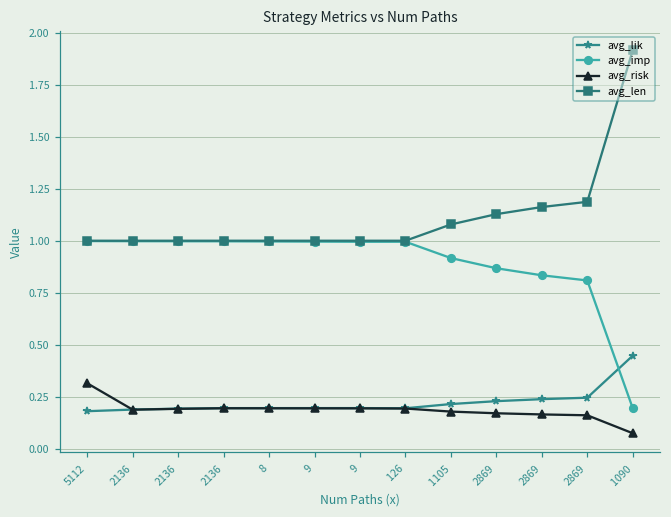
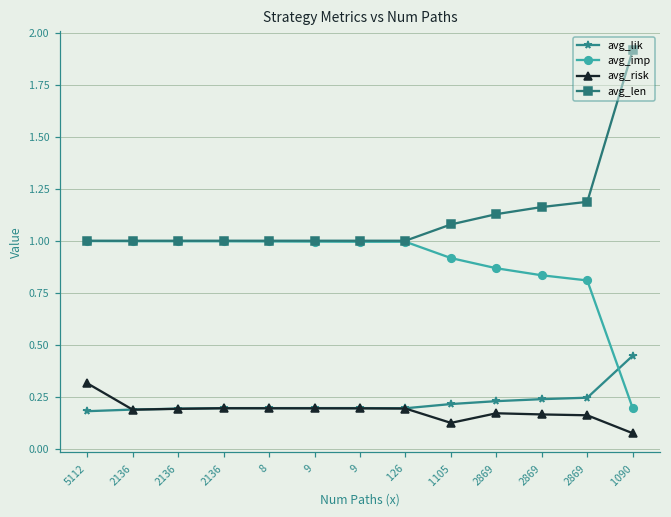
  {
    "avg_risk": {
      "5112": 0.31,
-     "1105": 0.18,
+     "1105": 0.12,
      "1090": 0.07
    }
  }
